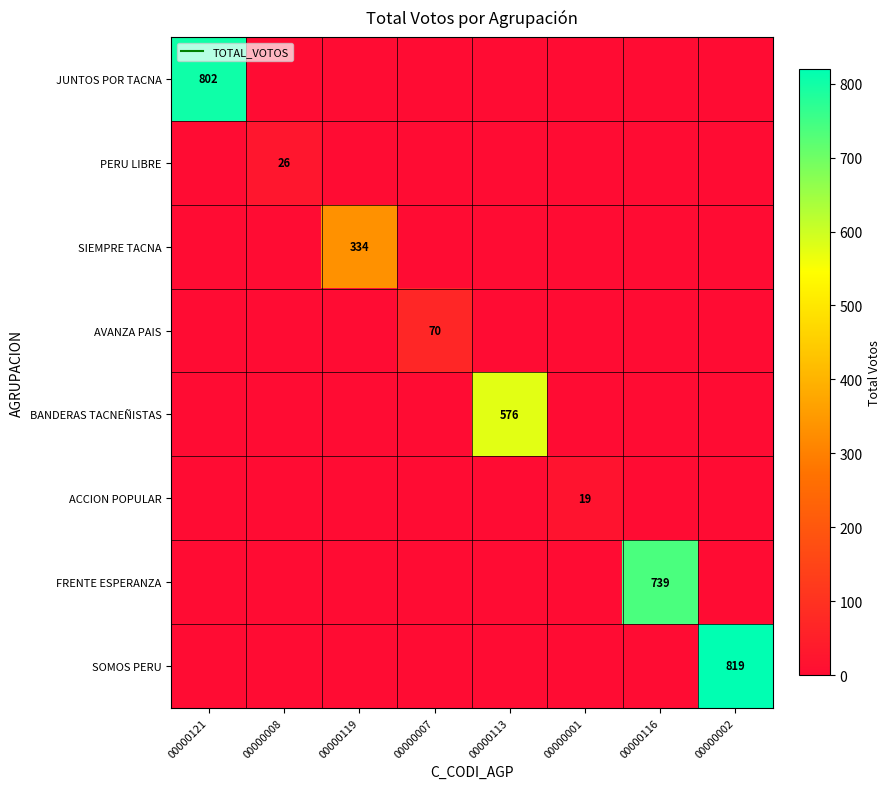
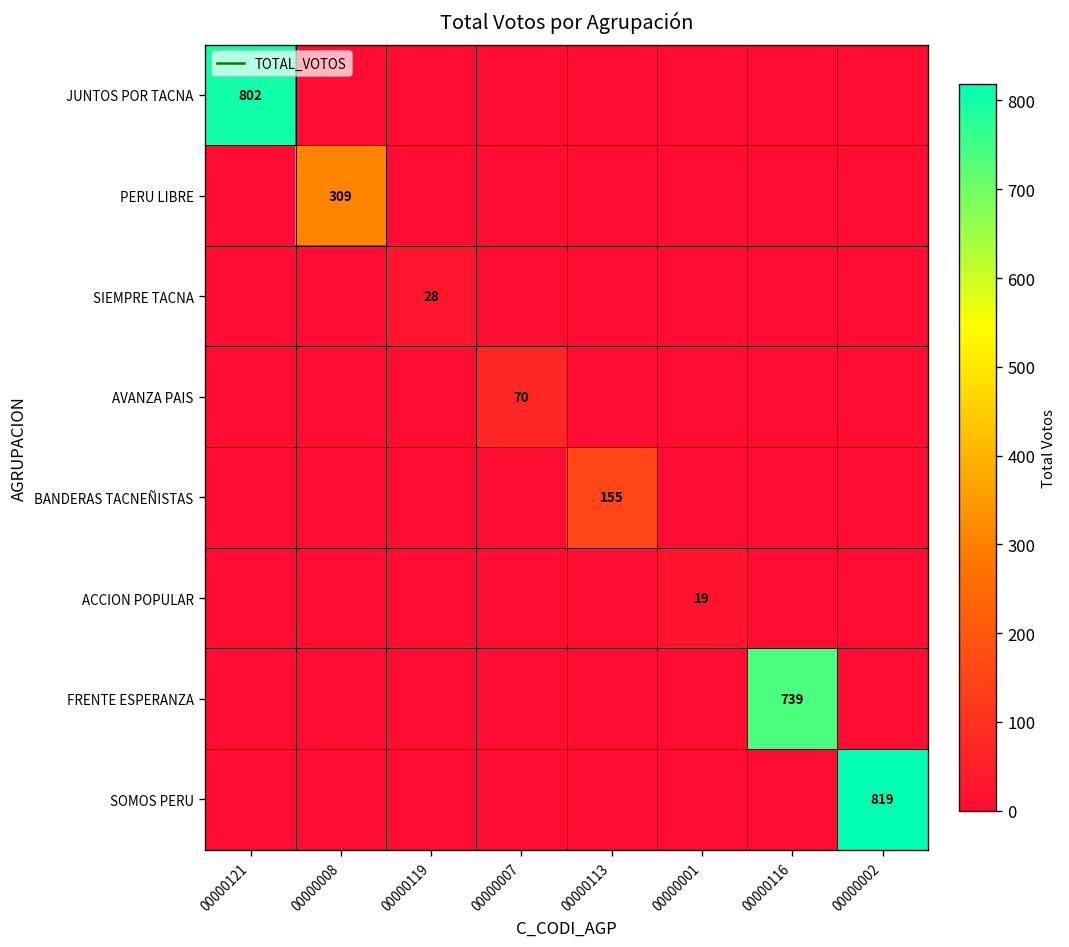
  {
    "JUNTOS POR TACNA": {
      "00000121": 802
    },
    "PERU LIBRE": {
-     "00000008": 26
+     "00000008": 309
    },
    "SIEMPRE TACNA": {
-     "00000119": 334
+     "00000119": 28
    },
    "AVANZA PAIS": {
      "00000007": 70
    },
    "BANDERAS TACNEÑISTAS": {
-     "00000113": 576
+     "00000113": 155
    },
    "ACCION POPULAR": {
      "00000001": 19
    },
    "FRENTE ESPERANZA": {
      "00000116": 739
    },
    "SOMOS PERU": {
      "00000002": 819
    }
  }
